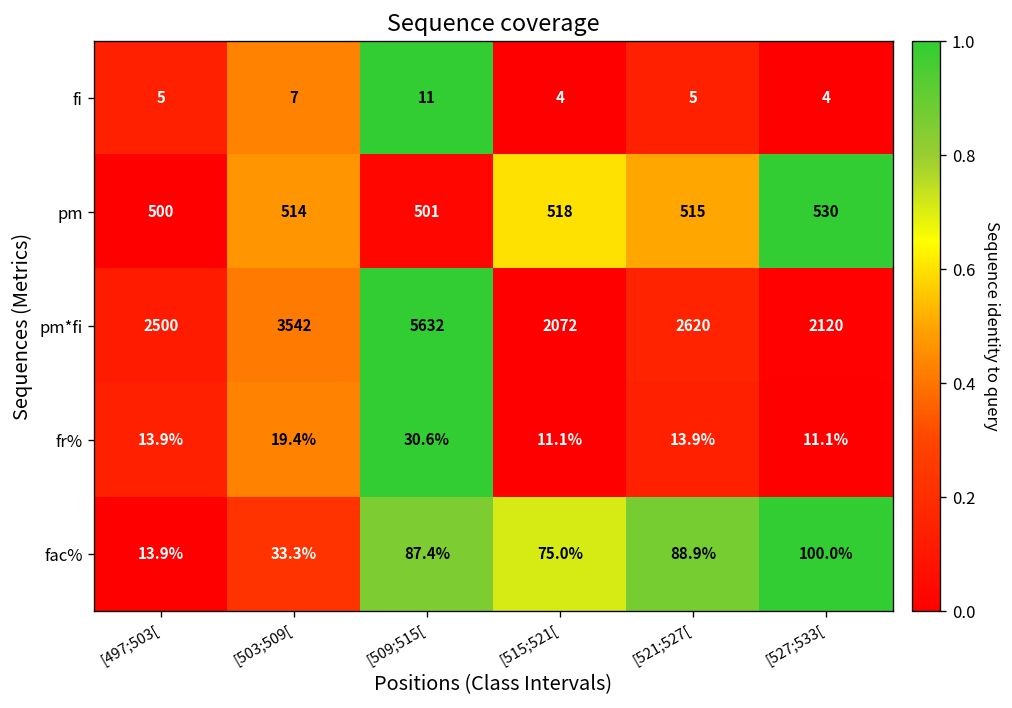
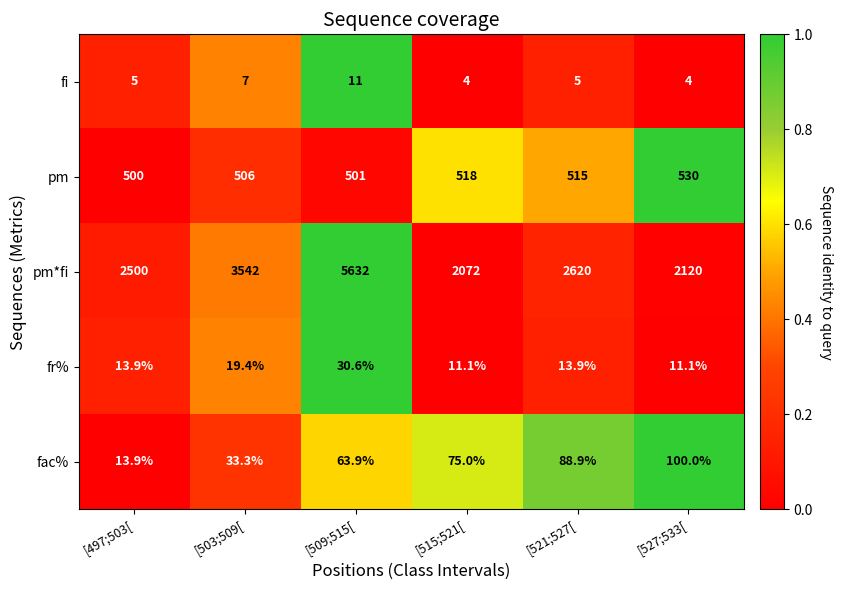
  {
    "fi": {
      "[497;503[": "5",
      "[503;509[": "7",
      "[509;515[": "11",
      "[515;521[": "4",
      "[521;527[": "5",
      "[527;533[": "4"
    },
    "pm": {
      "[497;503[": "500",
-     "[503;509[": "514",
+     "[503;509[": "506",
      "[509;515[": "501",
      "[515;521[": "518",
      "[521;527[": "515",
      "[527;533[": "530"
    },
    "pm*fi": {
      "[497;503[": "2500",
      "[503;509[": "3542",
      "[509;515[": "5632",
      "[515;521[": "2072",
      "[521;527[": "2620",
      "[527;533[": "2120"
    },
    "fr%": {
      "[497;503[": "13.9%",
      "[503;509[": "19.4%",
      "[509;515[": "30.6%",
      "[515;521[": "11.1%",
      "[521;527[": "13.9%",
      "[527;533[": "11.1%"
    },
    "fac%": {
      "[497;503[": "13.9%",
      "[503;509[": "33.3%",
-     "[509;515[": "87.4%",
+     "[509;515[": "63.9%",
      "[515;521[": "75.0%",
      "[521;527[": "88.9%",
      "[527;533[": "100.0%"
    }
  }
